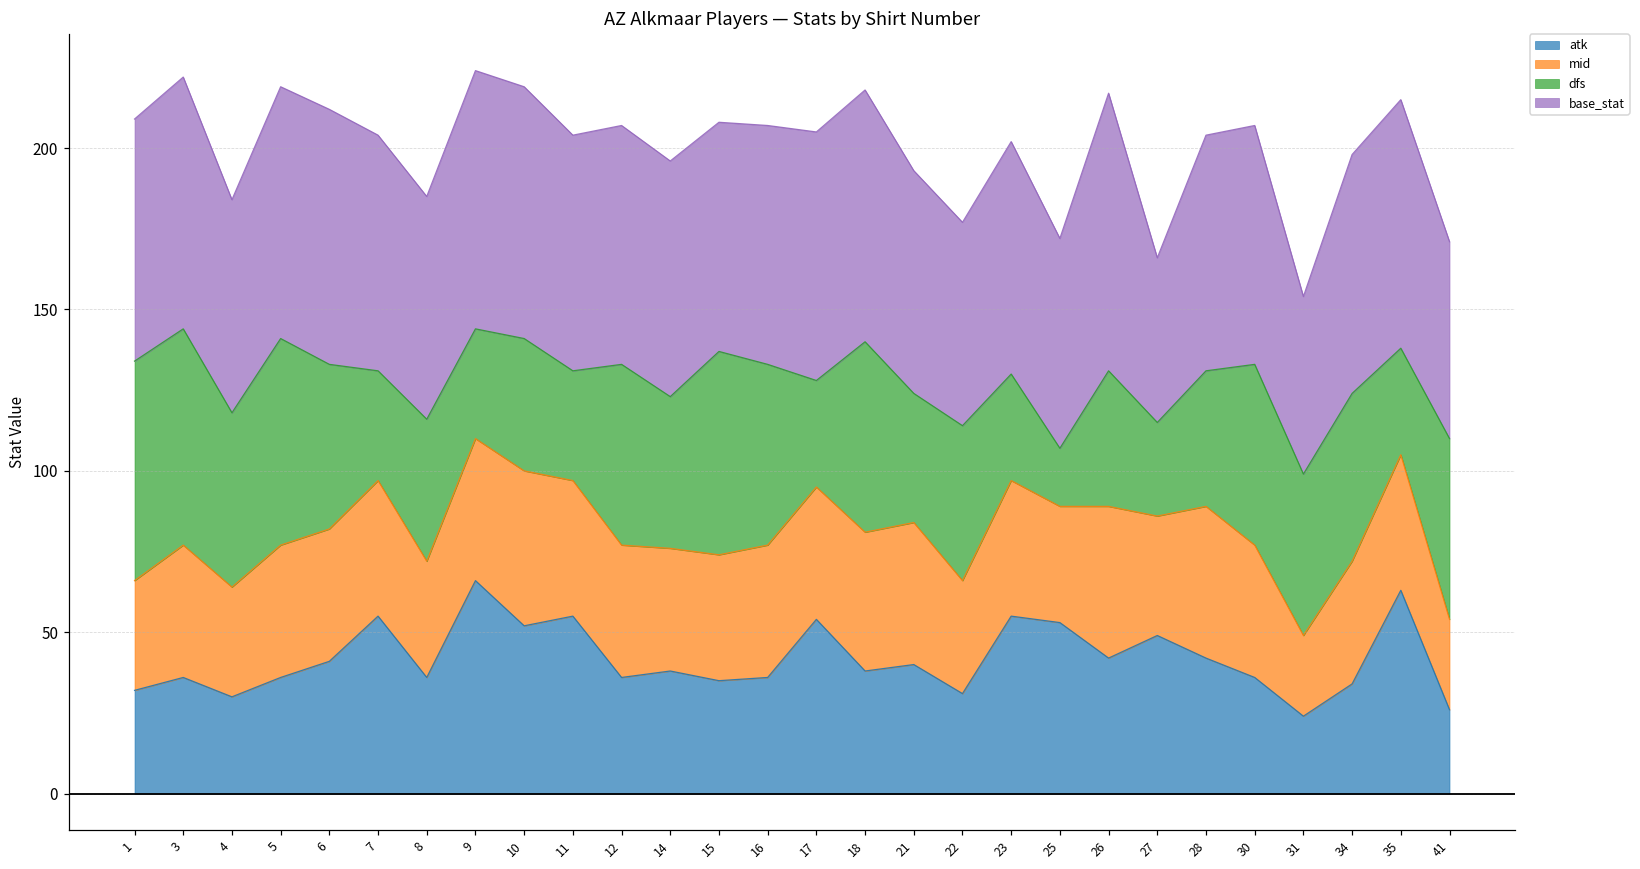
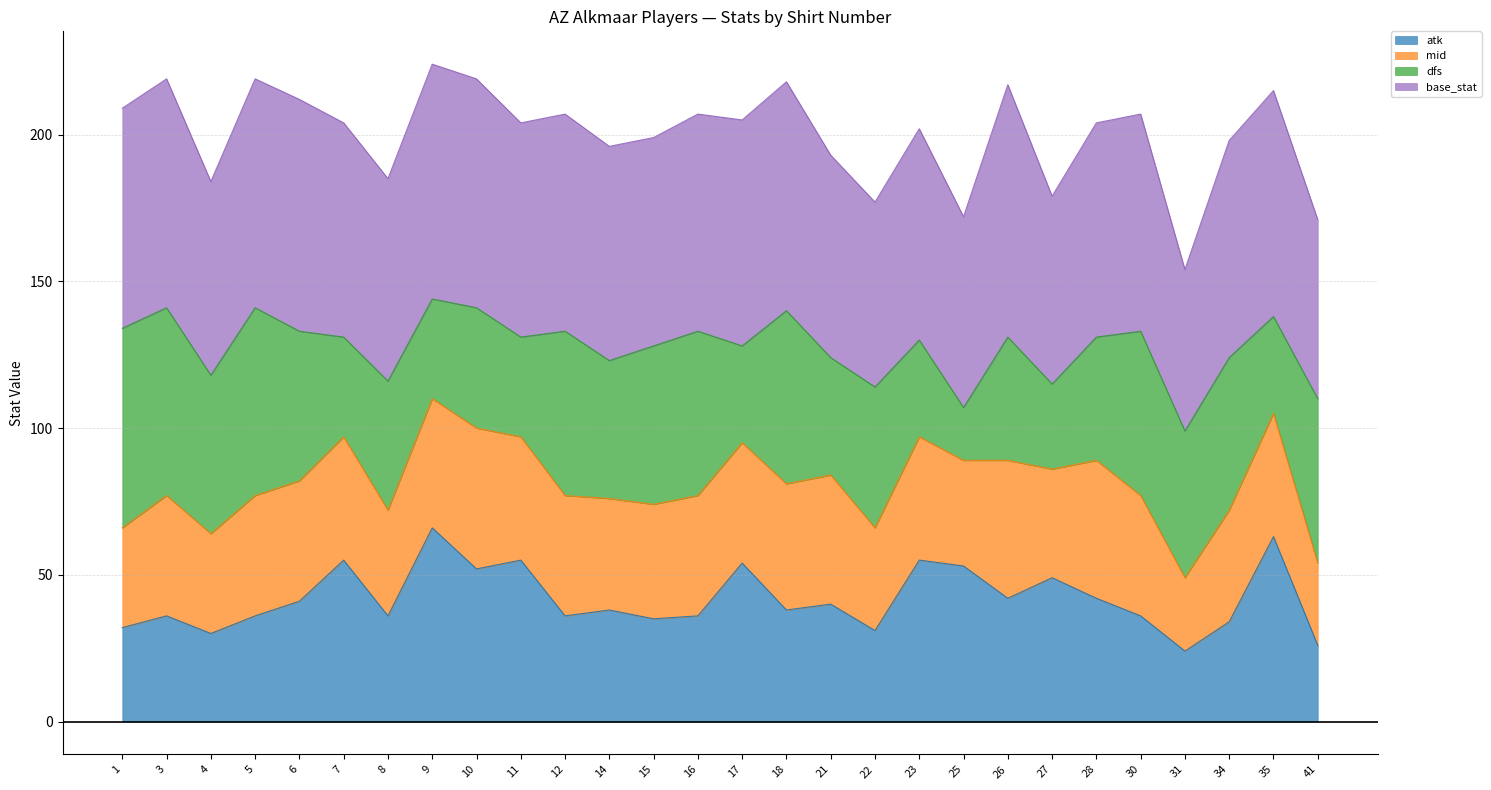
  {
    "atk": {
      "1": 32,
      "3": 36,
      "4": 30,
      "5": 36,
      "6": 41,
      "7": 55,
      "8": 36,
      "9": 66,
      "10": 52,
      "11": 55,
      "12": 36,
      "14": 38,
      "15": 35,
      "16": 36,
      "17": 54,
      "18": 38,
      "21": 40,
      "22": 31,
      "23": 55,
      "25": 53,
      "26": 42,
      "27": 49,
      "28": 42,
      "30": 36,
      "31": 24,
      "34": 34,
      "35": 63,
      "41": 26
    },
    "mid": {
      "1": 34,
      "3": 41,
      "4": 34,
      "5": 41,
      "6": 41,
      "7": 42,
      "8": 36,
      "9": 44,
      "10": 48,
      "11": 42,
      "12": 41,
      "14": 38,
      "15": 39,
      "16": 41,
      "17": 41,
      "18": 43,
      "21": 44,
      "22": 35,
      "23": 42,
      "25": 36,
      "26": 47,
      "27": 37,
      "28": 47,
      "30": 41,
      "31": 25,
      "34": 38,
      "35": 42,
      "41": 28
    },
    "dfs": {
      "1": 68,
-     "3": 67,
+     "3": 64,
      "4": 54,
      "5": 64,
      "6": 51,
      "7": 34,
      "8": 44,
      "9": 34,
      "10": 41,
      "11": 34,
      "12": 56,
      "14": 47,
-     "15": 63,
+     "15": 54,
      "16": 56,
      "17": 33,
      "18": 59,
      "21": 40,
      "22": 48,
      "23": 33,
      "25": 18,
      "26": 42,
      "27": 29,
      "28": 42,
      "30": 56,
      "31": 50,
      "34": 52,
      "35": 33,
      "41": 56
    },
    "base_stat": {
      "1": 75,
      "3": 78,
      "4": 66,
      "5": 78,
      "6": 79,
      "7": 73,
      "8": 69,
      "9": 80,
      "10": 78,
      "11": 73,
      "12": 74,
      "14": 73,
      "15": 71,
      "16": 74,
      "17": 77,
      "18": 78,
      "21": 69,
      "22": 63,
      "23": 72,
      "25": 65,
      "26": 86,
-     "27": 51,
+     "27": 64,
      "28": 73,
      "30": 74,
      "31": 55,
      "34": 74,
      "35": 77,
      "41": 61
    }
  }
